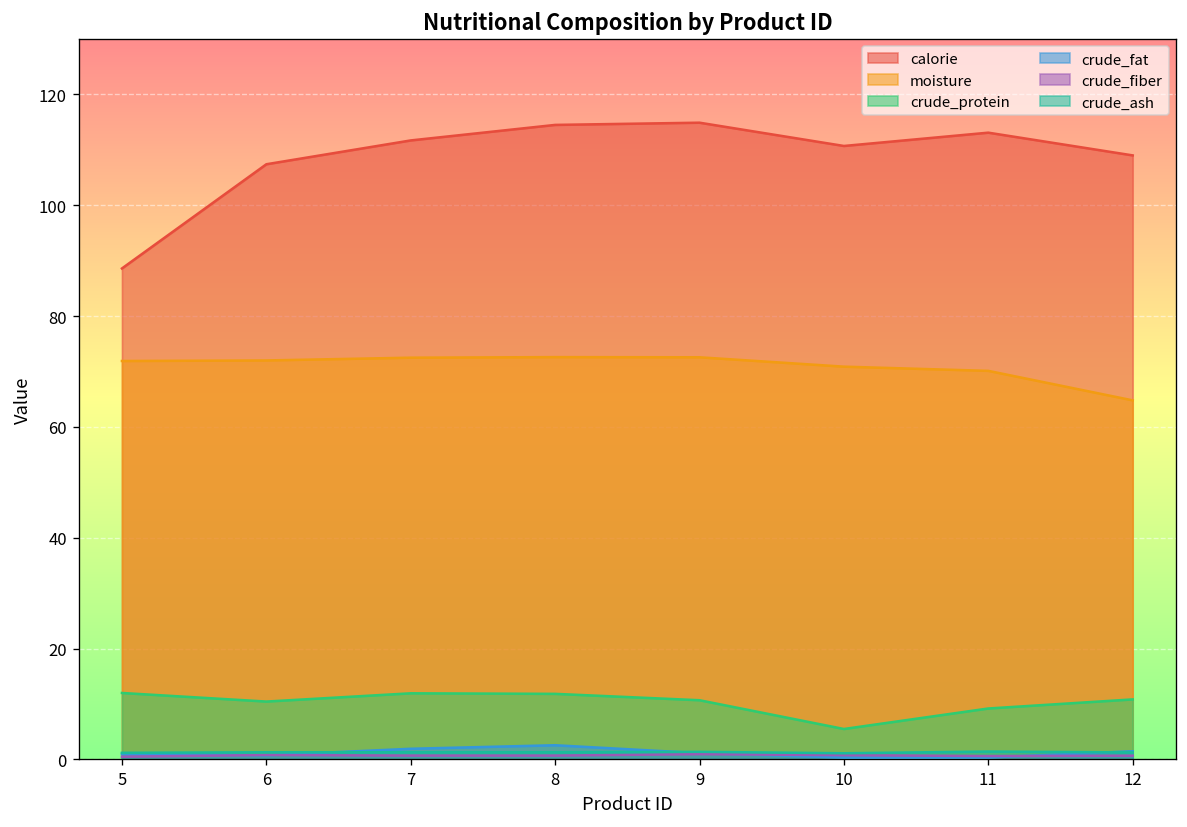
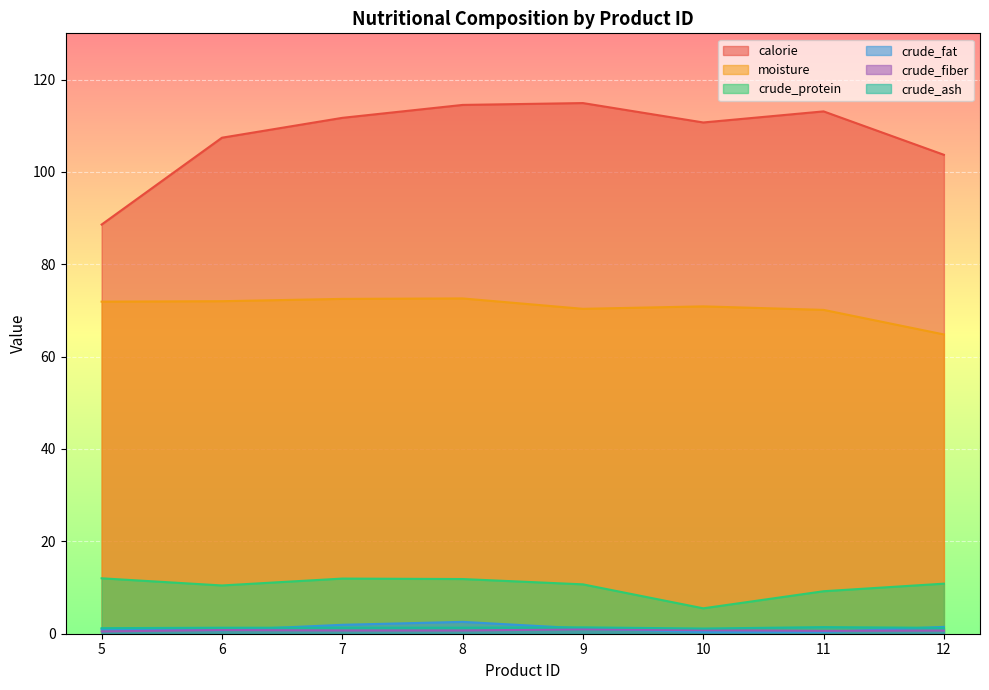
  {
    "calorie": {
      "5": 89,
      "6": 107,
      "7": 112,
      "8": 115,
      "9": 115,
      "10": 111,
      "11": 113,
-     "12": 109
+     "12": 104
    },
    "moisture": {
      "5": 72,
      "6": 72,
      "7": 73,
      "8": 73,
-     "9": 73,
+     "9": 70,
      "10": 71,
      "11": 70,
      "12": 65
    },
    "crude_fat": {
      "7": 2,
      "8": 3
    },
    "crude_fiber": {
      "7": 1,
      "8": 1,
      "12": 1
    }
  }
